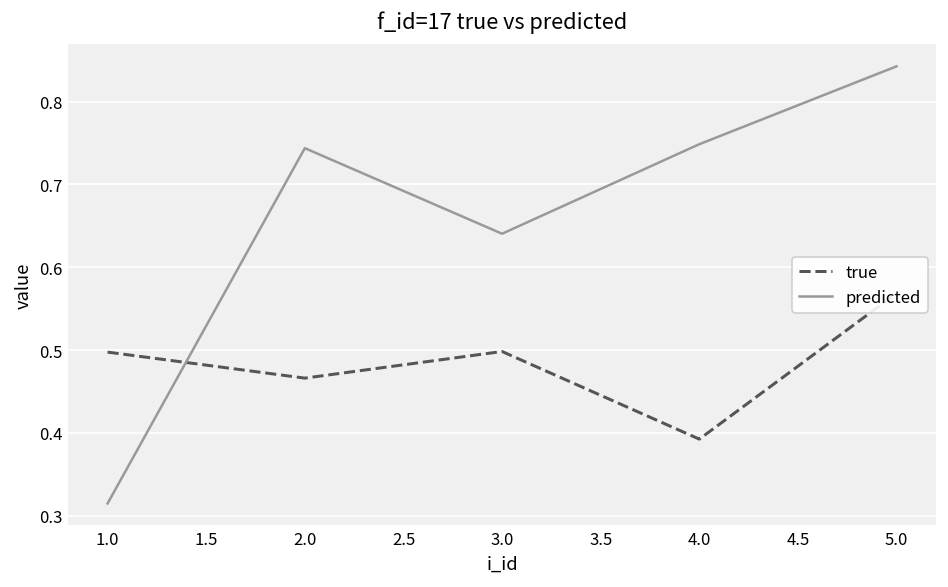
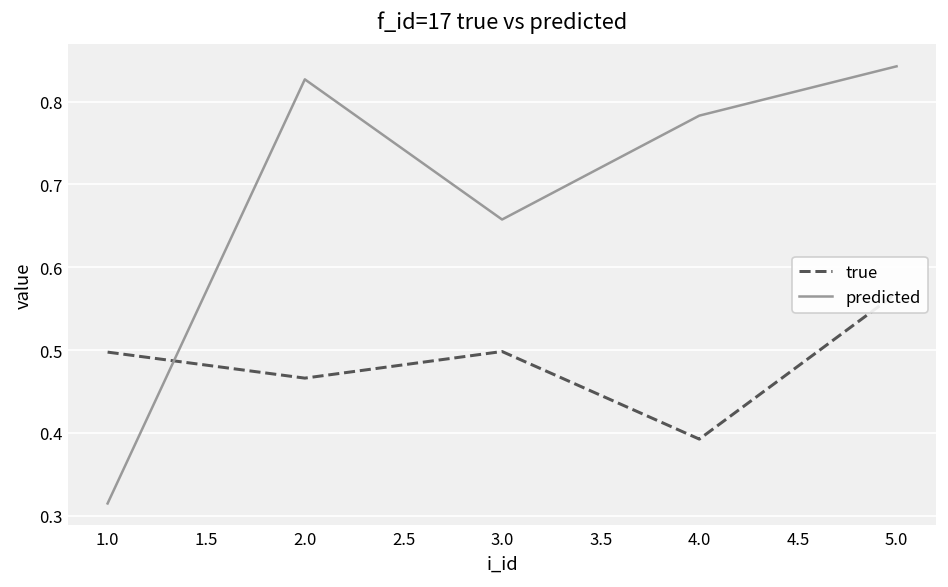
  {
    "true": {
      "1.0": 0.50,
      "2.0": 0.47,
      "3.0": 0.50,
      "4.0": 0.39
    },
    "predicted": {
      "1.0": 0.31,
-     "2.0": 0.74,
-     "3.0": 0.64,
-     "4.0": 0.75,
+     "2.0": 0.83,
+     "3.0": 0.66,
+     "4.0": 0.78,
      "5.0": 0.84
    }
  }
